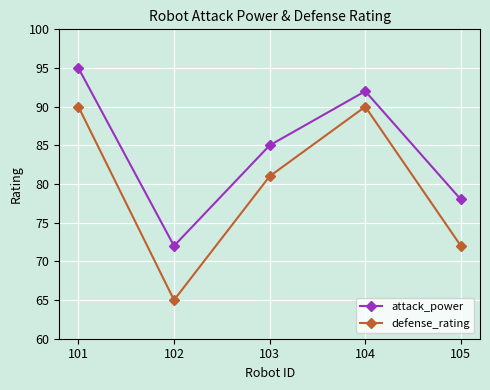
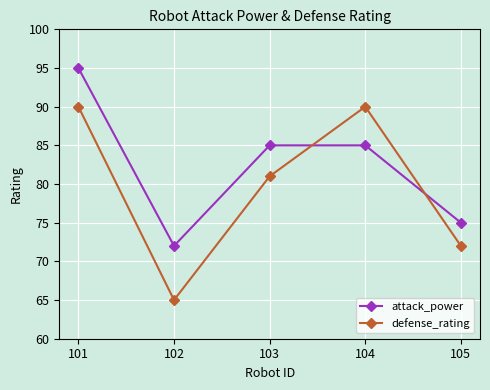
  {
    "attack_power": {
      "101": 95,
      "102": 72,
      "103": 85,
-     "104": 92,
-     "105": 78
+     "104": 85,
+     "105": 75
    },
    "defense_rating": {
      "101": 90,
      "102": 65,
      "103": 81,
      "104": 90,
      "105": 72
    }
  }
